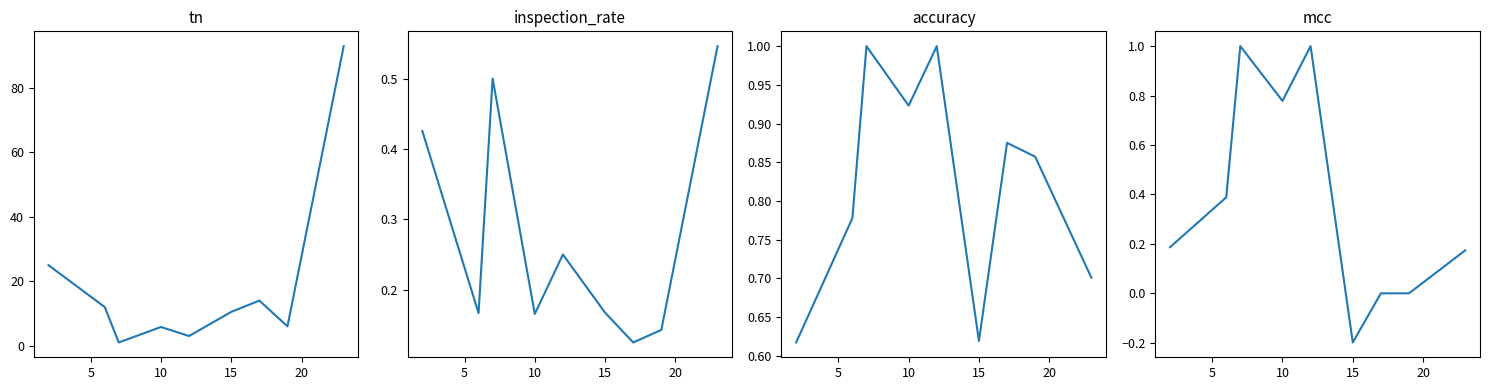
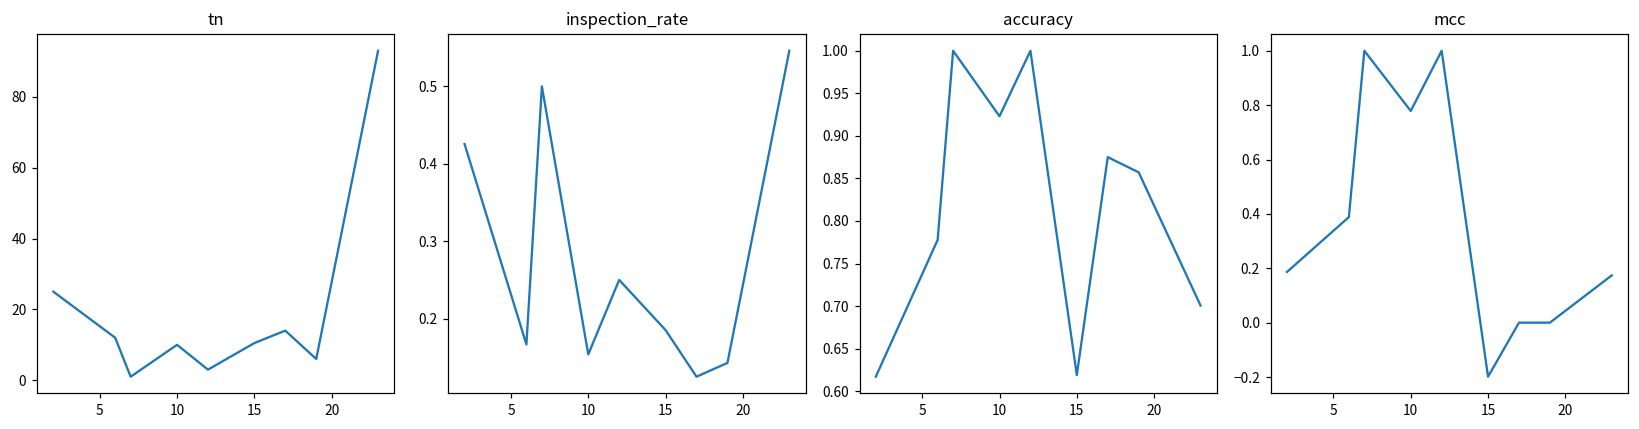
  {
    "tn": {
-     "10": 6,
+     "10": 10,
      "15": 11
    },
    "inspection_rate": {
-     "10": 0.17,
-     "15": 0.17
+     "10": 0.15,
+     "15": 0.19
    },
    "accuracy": {
      "10": 0.92,
      "15": 0.62
    },
    "mcc": {
      "10": 0.78,
      "15": -0.20
    }
  }
